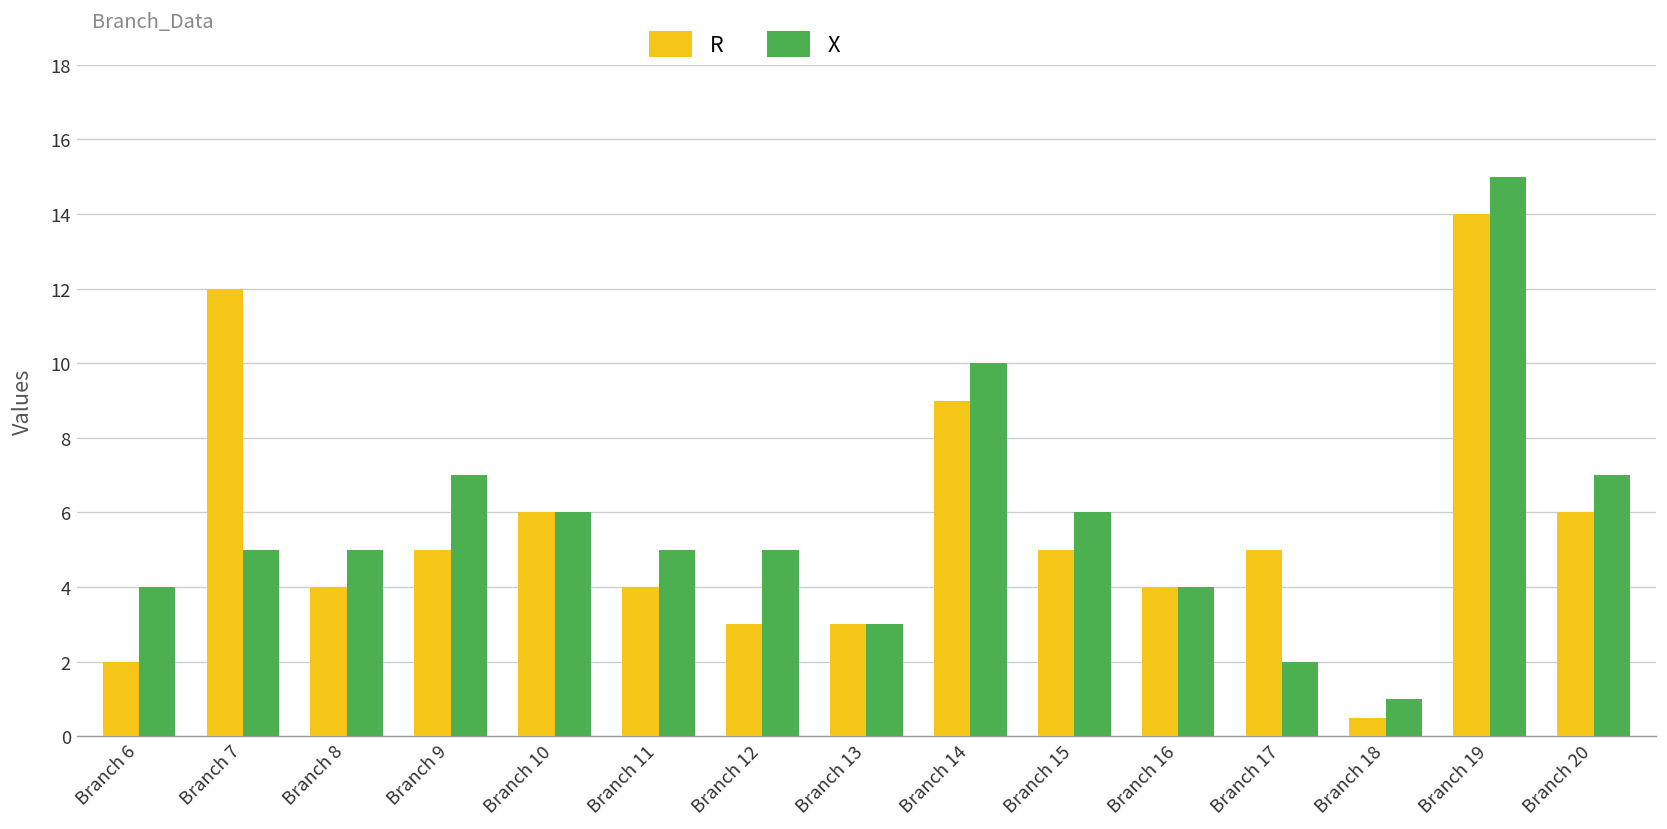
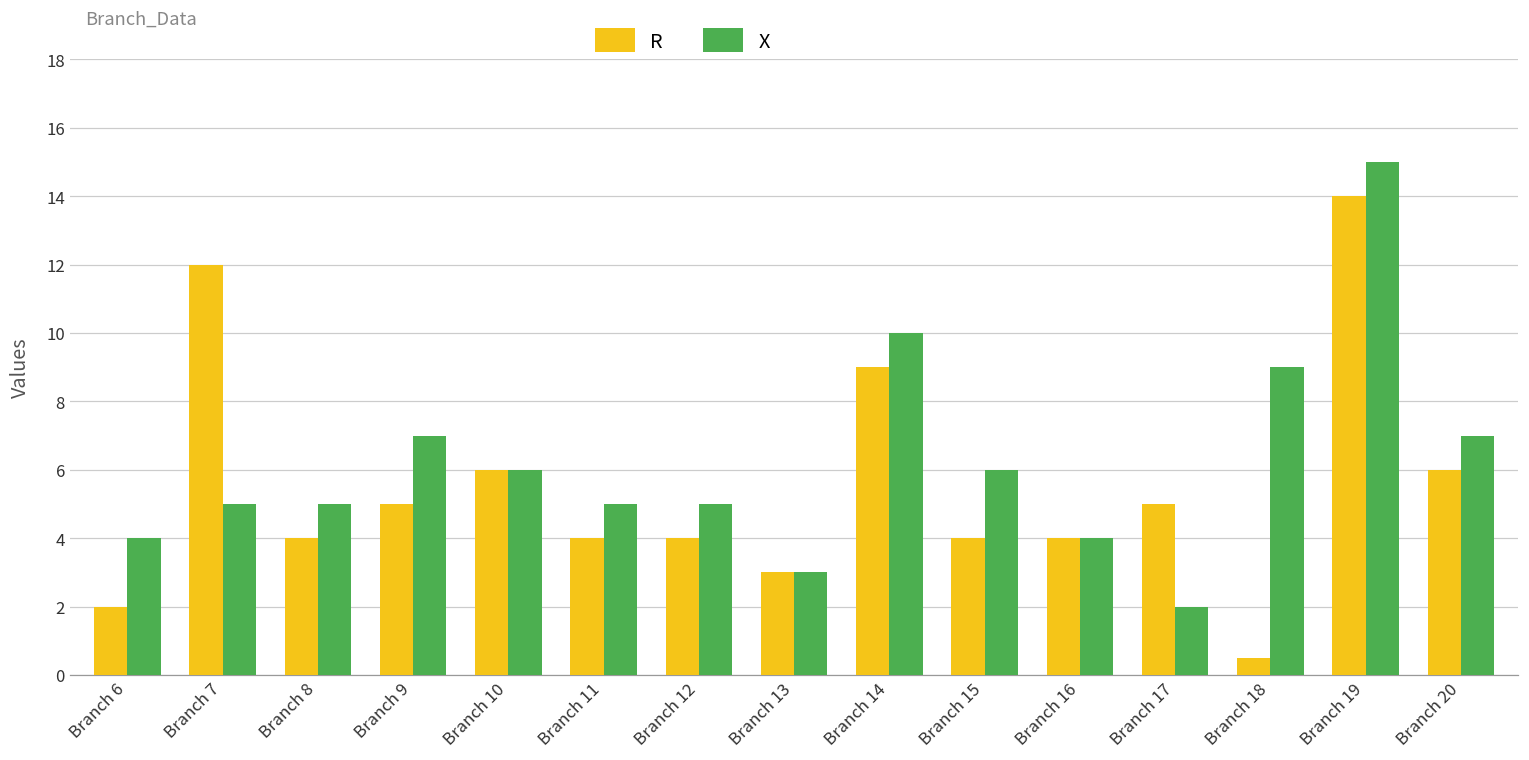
  {
    "R": {
      "Branch 6": 2,
      "Branch 7": 12,
      "Branch 8": 4,
      "Branch 9": 5,
      "Branch 10": 6,
      "Branch 11": 4,
-     "Branch 12": 3,
+     "Branch 12": 4,
      "Branch 13": 3,
      "Branch 14": 9,
-     "Branch 15": 5,
+     "Branch 15": 4,
      "Branch 16": 4,
      "Branch 17": 5,
      "Branch 18": 0.5,
      "Branch 19": 14,
      "Branch 20": 6
    },
    "X": {
      "Branch 6": 4,
      "Branch 7": 5,
      "Branch 8": 5,
      "Branch 9": 7,
      "Branch 10": 6,
      "Branch 11": 5,
      "Branch 12": 5,
      "Branch 13": 3,
      "Branch 14": 10,
      "Branch 15": 6,
      "Branch 16": 4,
      "Branch 17": 2,
-     "Branch 18": 1,
+     "Branch 18": 9,
      "Branch 19": 15,
      "Branch 20": 7
    }
  }
